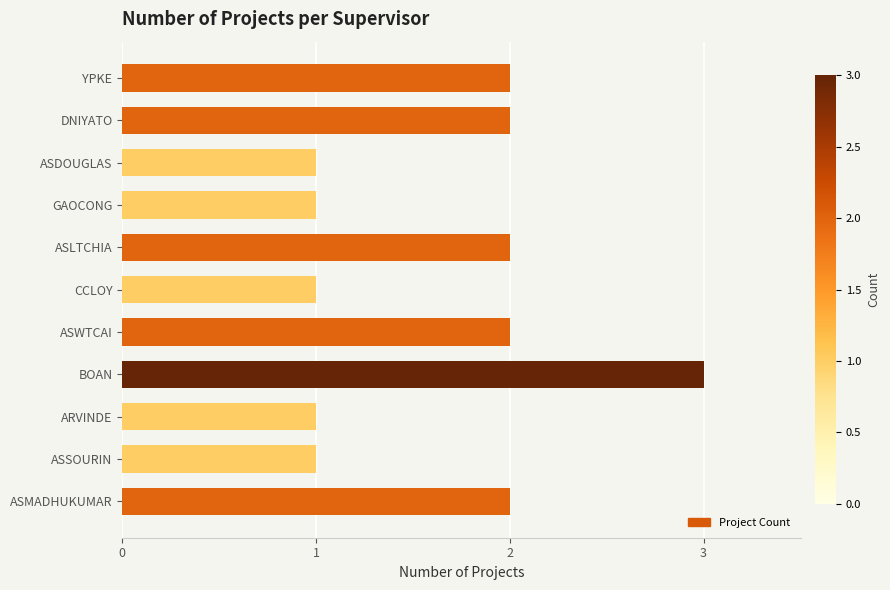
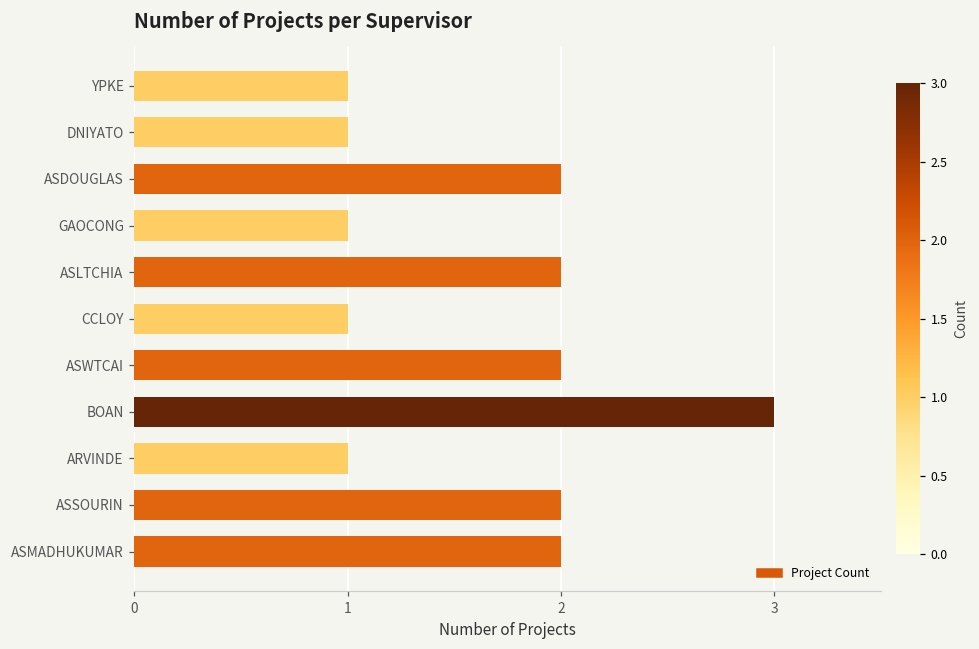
  {
-   "YPKE": 2,
-   "DNIYATO": 2,
-   "ASDOUGLAS": 1,
+   "YPKE": 1,
+   "DNIYATO": 1,
+   "ASDOUGLAS": 2,
    "GAOCONG": 1,
    "ASLTCHIA": 2,
    "CCLOY": 1,
    "ASWTCAI": 2,
    "BOAN": 3,
    "ARVINDE": 1,
-   "ASSOURIN": 1,
+   "ASSOURIN": 2,
    "ASMADHUKUMAR": 2
  }
